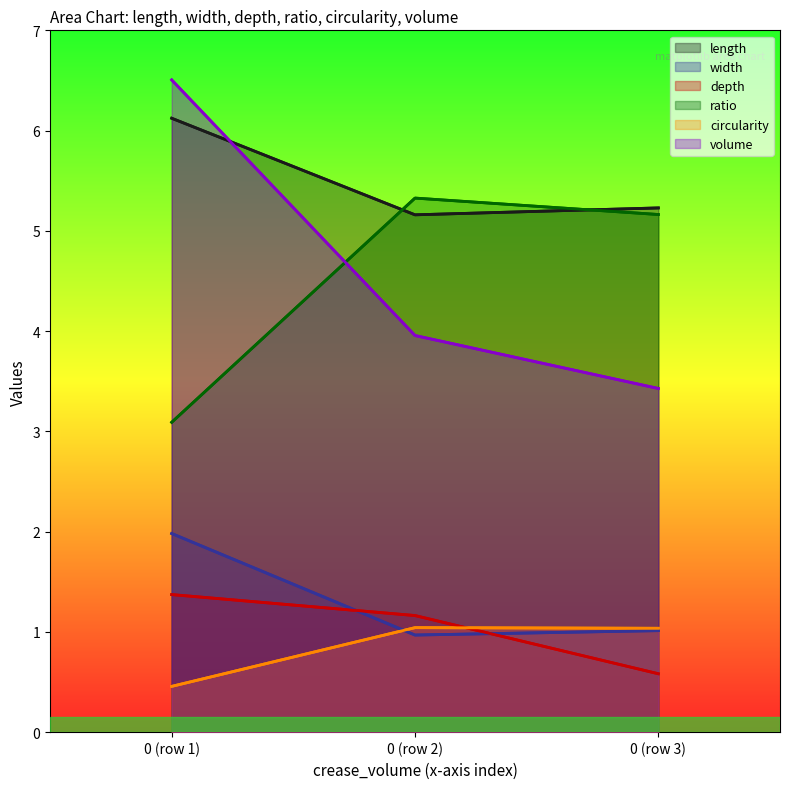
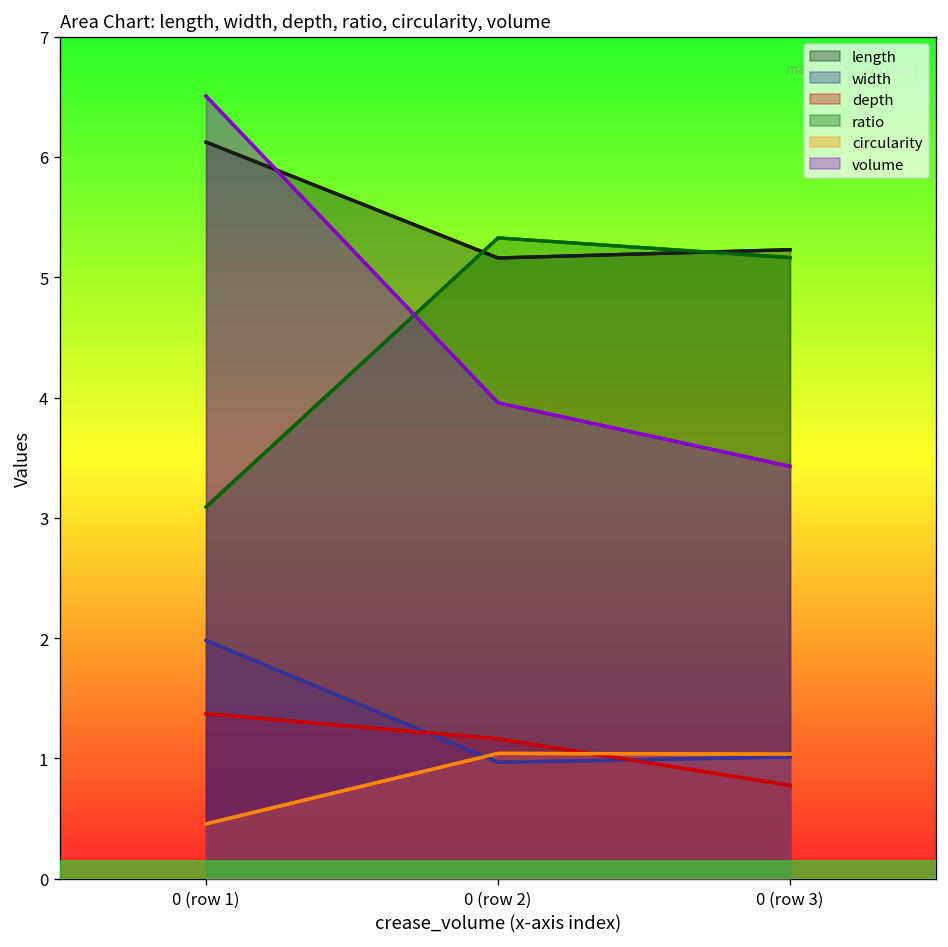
  {
    "depth": {
      "0 (row 1)": 1.37,
      "0 (row 2)": 1.16,
-     "0 (row 3)": 0.58
+     "0 (row 3)": 0.78
    },
    "circularity": {
      "0 (row 1)": 0.46,
      "0 (row 2)": 1.04
    }
  }
